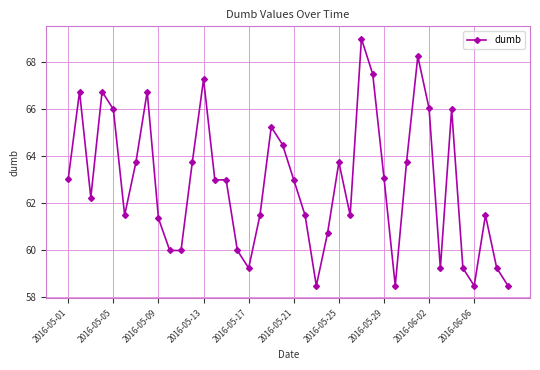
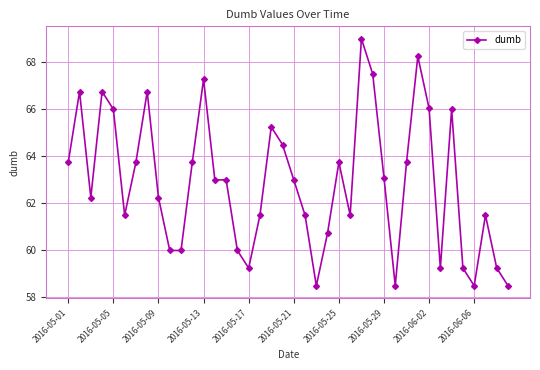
  {
-   "2016-05-01": 63.0,
+   "2016-05-01": 63.7,
    "2016-05-05": 66.0,
-   "2016-05-09": 61.3,
+   "2016-05-09": 62.2,
    "2016-05-13": 67.2,
    "2016-05-17": 59.2,
    "2016-05-21": 63.0,
    "2016-05-25": 63.7,
    "2016-05-29": 63.1,
    "2016-06-02": 66.0,
    "2016-06-06": 58.5
  }
